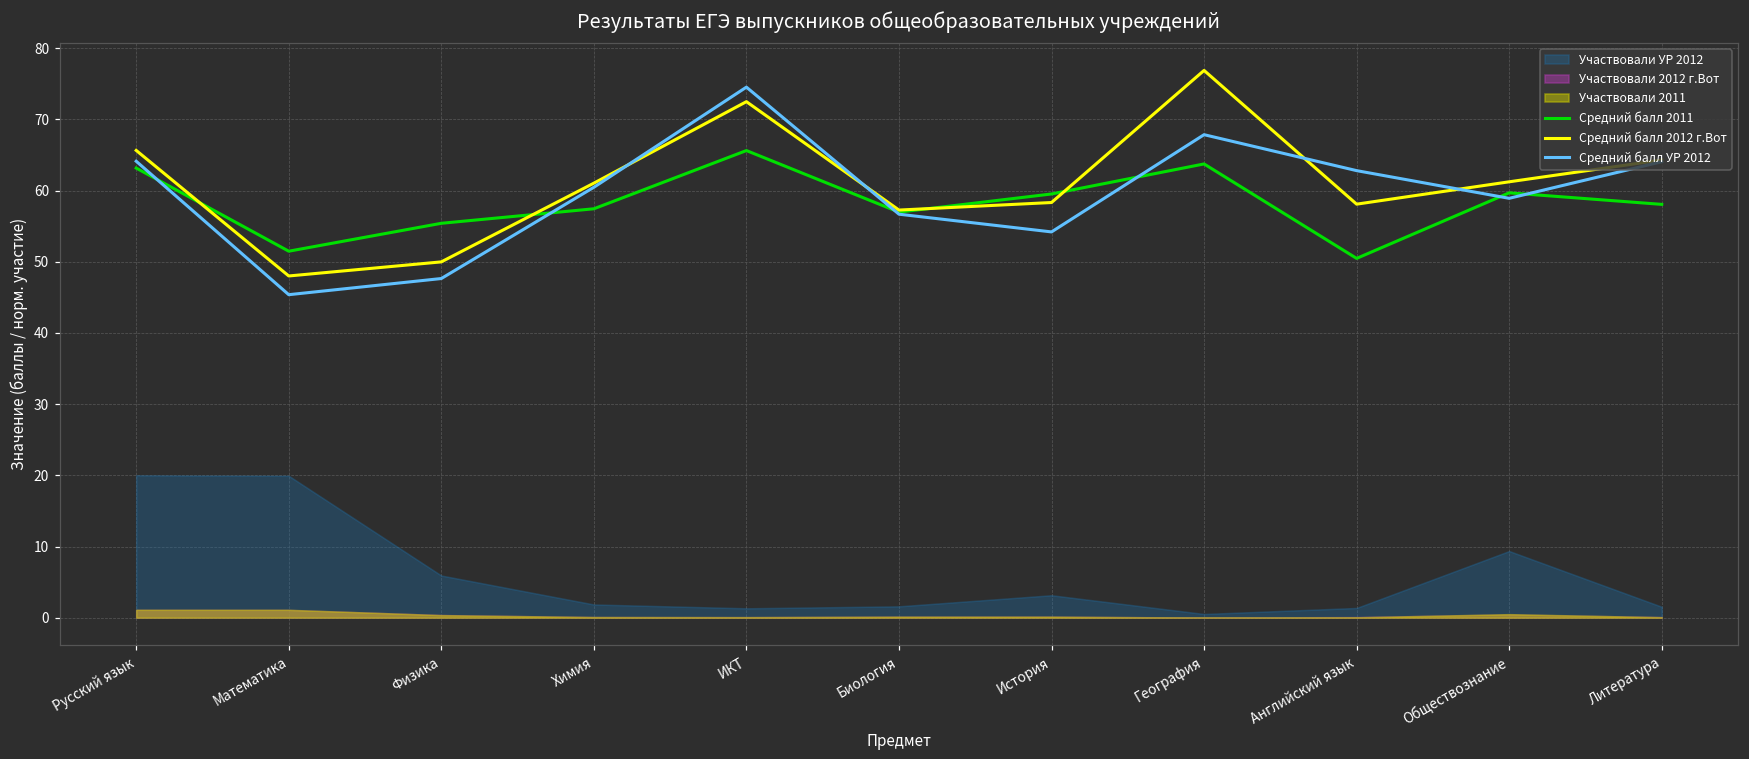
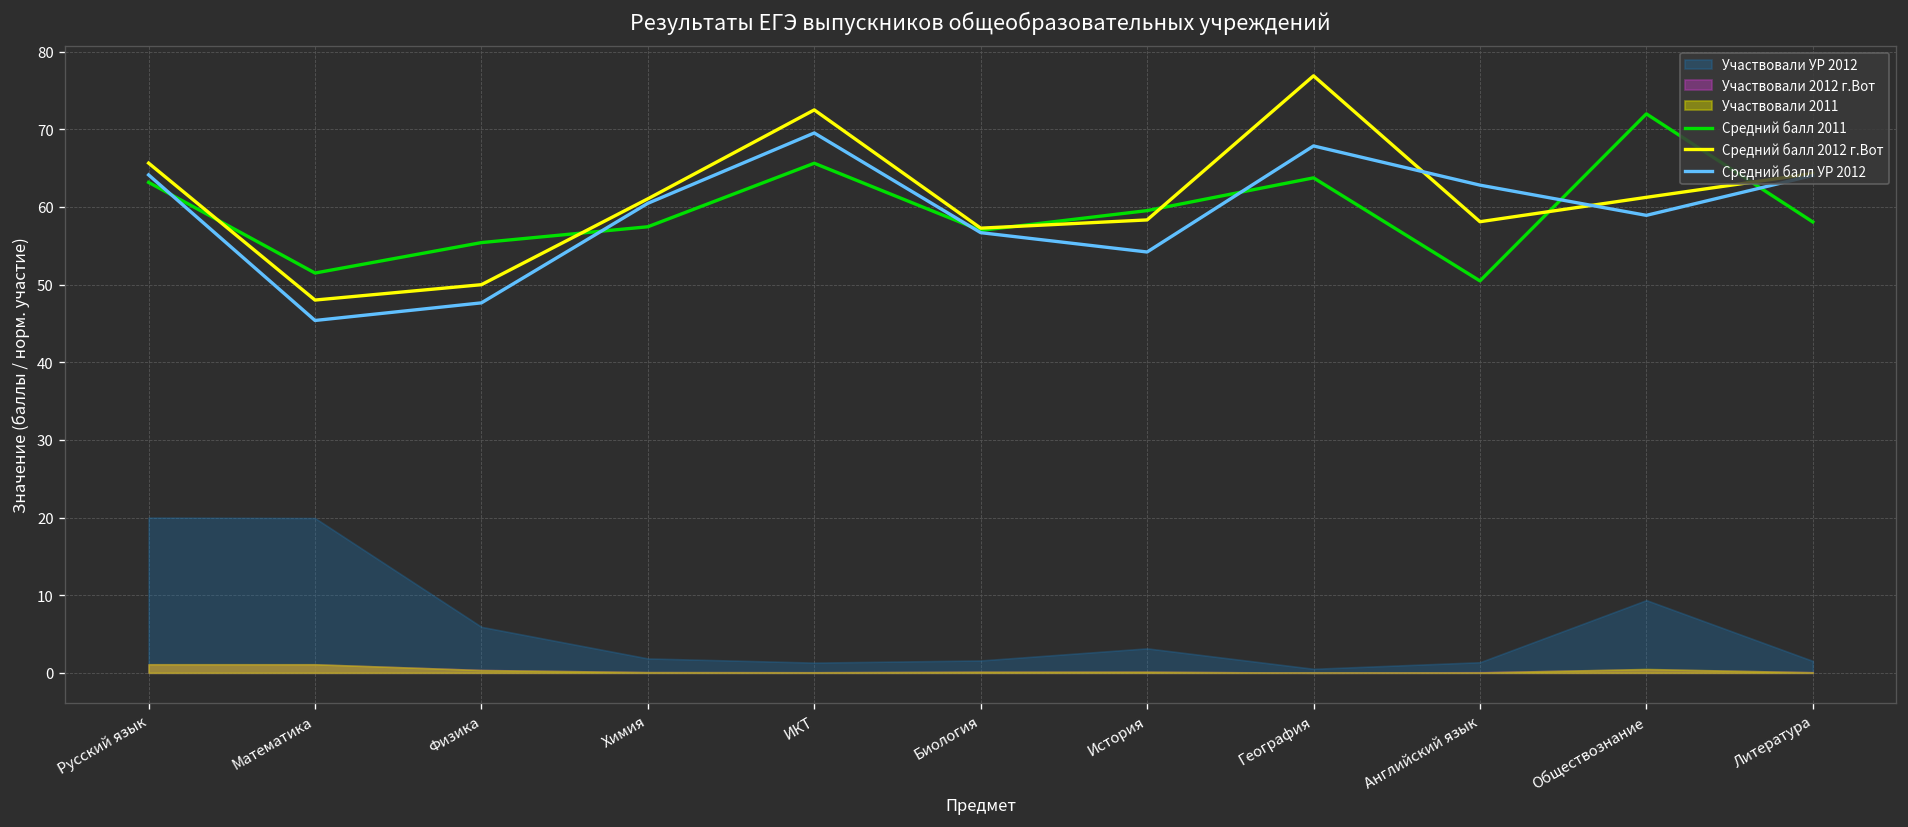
  {
    "Средний балл 2011": {
      "Русский язык": 63,
      "Математика": 51,
      "Физика": 55,
      "Химия": 57,
      "ИКТ": 66,
      "История": 60,
      "География": 64,
      "Английский язык": 50,
-     "Обществознание": 60,
+     "Обществознание": 72,
      "Литература": 58
    },
    "Участвовали УР 2012": {
      "Русский язык": 20,
      "Математика": 20,
      "Физика": 6,
      "Химия": 2,
      "ИКТ": 1,
      "Биология": 2,
      "История": 3,
      "География": 1,
      "Английский язык": 1,
      "Обществознание": 9,
      "Литература": 2
    },
    "Средний балл 2012 г.Вот": {
      "Русский язык": 66,
      "Математика": 48,
      "Физика": 50,
      "Химия": 61,
      "ИКТ": 73,
      "История": 58,
      "География": 77,
      "Английский язык": 58,
      "Обществознание": 61
    },
    "Средний балл УР 2012": {
      "Русский язык": 64,
      "Математика": 45,
      "Физика": 48,
      "Химия": 60,
-     "ИКТ": 75,
+     "ИКТ": 70,
      "История": 54,
      "География": 68,
      "Английский язык": 63,
      "Обществознание": 59
    }
  }
